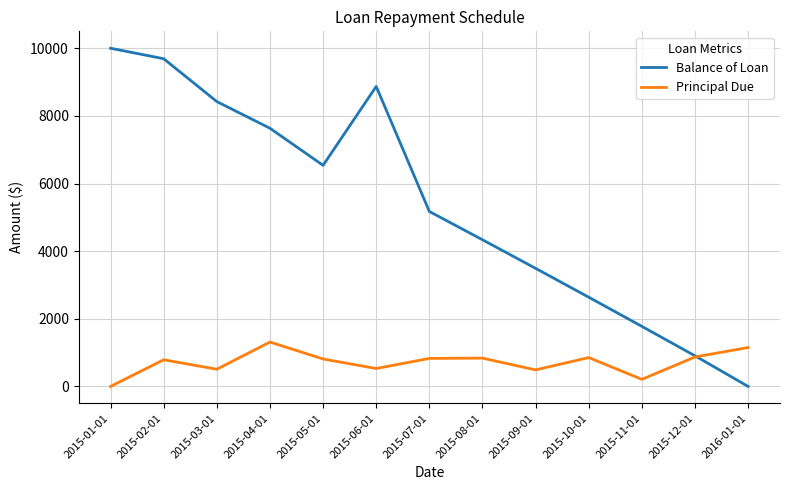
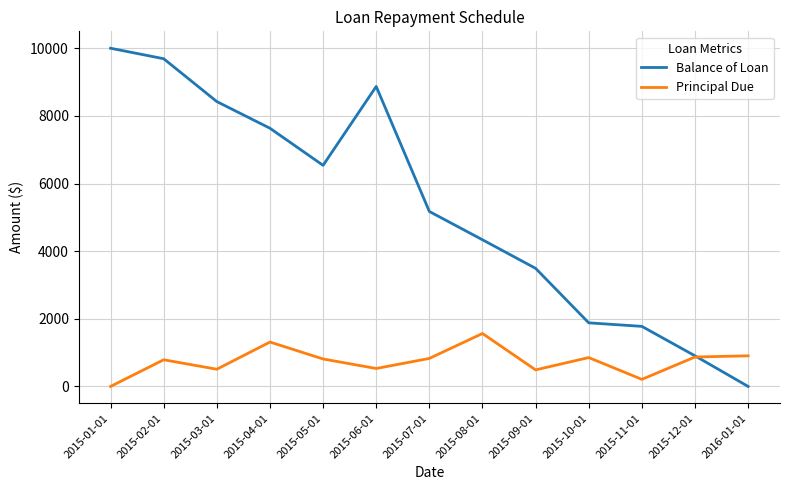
  {
    "Balance of Loan": {
      "2015-01-01": 10000,
      "2015-02-01": 9700,
      "2015-03-01": 8400,
      "2015-04-01": 7600,
      "2015-05-01": 6500,
      "2015-06-01": 8900,
      "2015-07-01": 5200,
      "2015-08-01": 4300,
      "2015-09-01": 3500,
-     "2015-10-01": 2600,
+     "2015-10-01": 1900,
      "2015-11-01": 1800,
      "2016-01-01": 0
    },
    "Principal Due": {
      "2015-01-01": 0,
      "2015-02-01": 800,
      "2015-03-01": 500,
      "2015-04-01": 1300,
      "2015-05-01": 800,
      "2015-06-01": 500,
      "2015-07-01": 800,
-     "2015-08-01": 800,
+     "2015-08-01": 1600,
      "2015-09-01": 500,
      "2015-10-01": 900,
      "2015-11-01": 200,
-     "2016-01-01": 1200
+     "2016-01-01": 900
    }
  }
